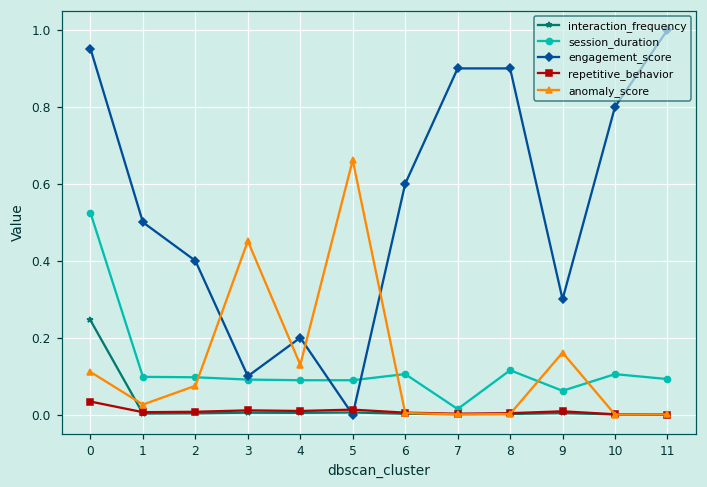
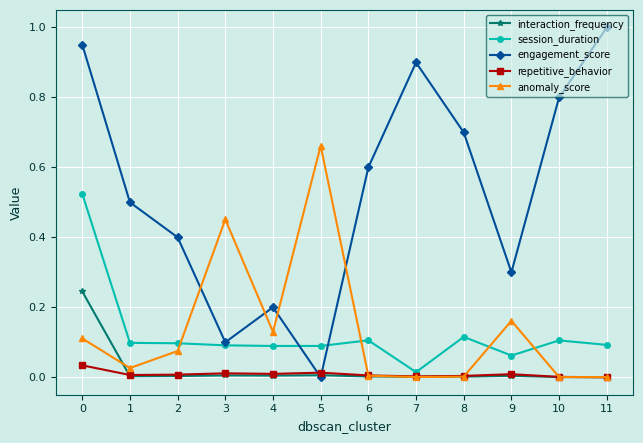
  {
    "interaction_frequency": {
      "0": 0.25
    },
    "session_duration": {
      "0": 0.52,
      "1": 0.1,
      "2": 0.1,
      "3": 0.09,
      "4": 0.09,
      "5": 0.09,
      "6": 0.1,
      "7": 0.01,
      "8": 0.12,
      "9": 0.06,
      "10": 0.1,
      "11": 0.09
    },
    "engagement_score": {
      "0": 0.95,
      "1": 0.5,
      "2": 0.4,
      "3": 0.1,
      "4": 0.2,
      "6": 0.6,
      "7": 0.9,
-     "8": 0.9,
+     "8": 0.7,
      "9": 0.3,
      "10": 0.8
    },
    "repetitive_behavior": {
      "0": 0.03
    },
    "anomaly_score": {
      "0": 0.11,
      "1": 0.03,
      "2": 0.08,
      "3": 0.45,
      "4": 0.13,
      "5": 0.66,
      "9": 0.16
    }
  }
